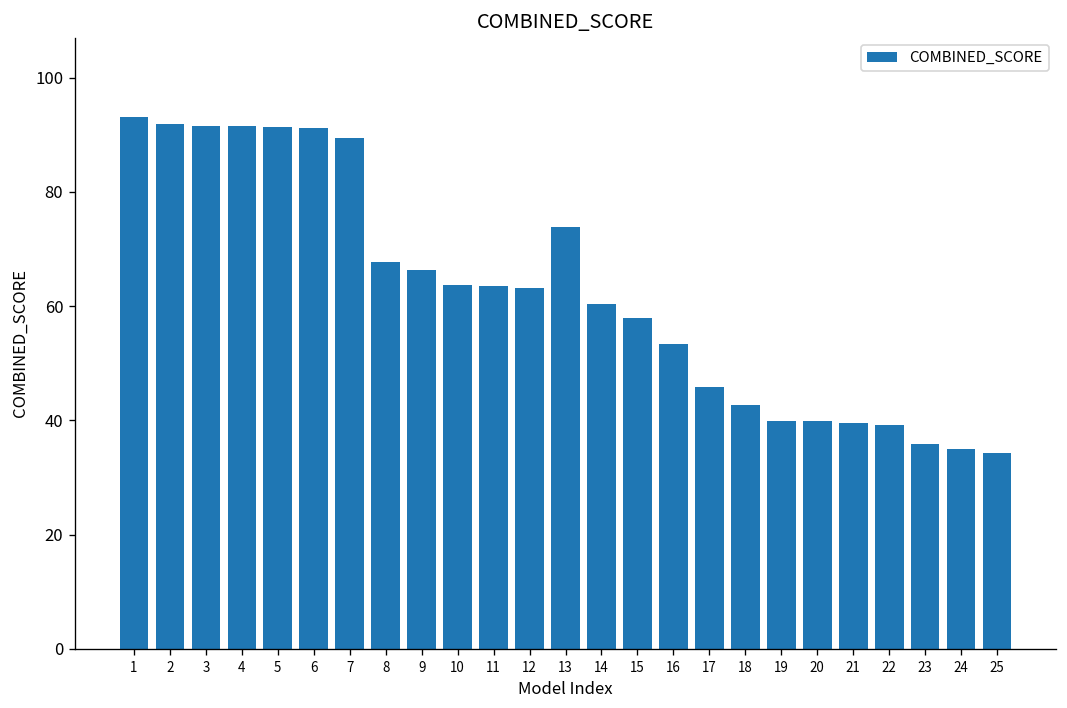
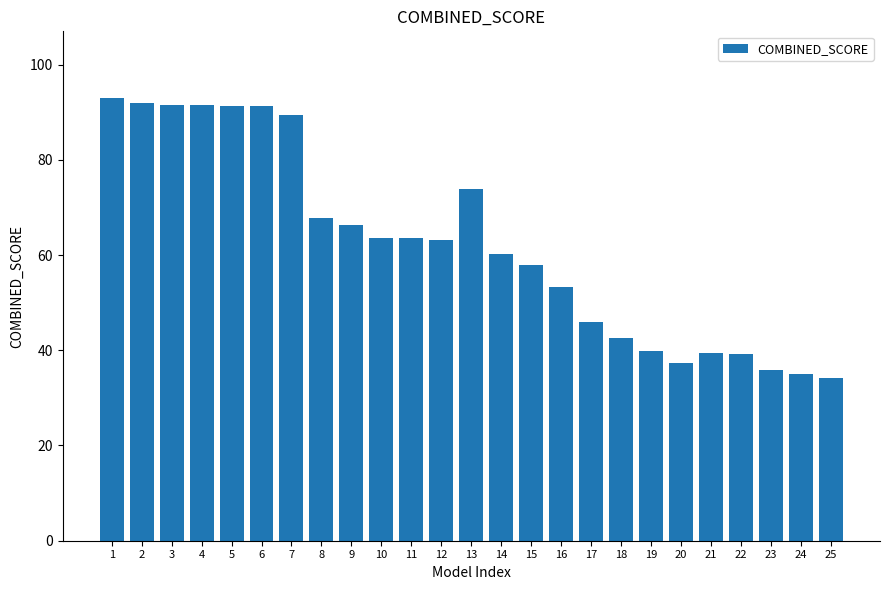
  {
    "1": 93,
    "2": 92,
    "3": 91,
    "4": 91,
    "5": 91,
    "6": 91,
    "7": 89,
    "8": 68,
    "9": 66,
    "10": 64,
    "11": 64,
    "12": 63,
    "13": 74,
    "14": 60,
    "15": 58,
    "16": 53,
    "17": 46,
    "18": 43,
    "19": 40,
-   "20": 40,
+   "20": 37,
    "21": 40,
    "22": 39,
    "23": 36,
    "24": 35,
    "25": 34
  }
